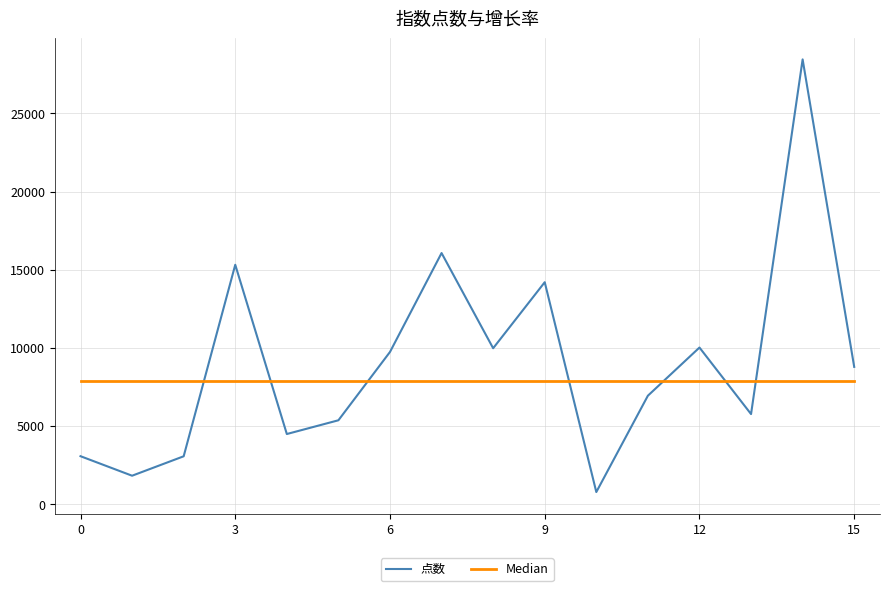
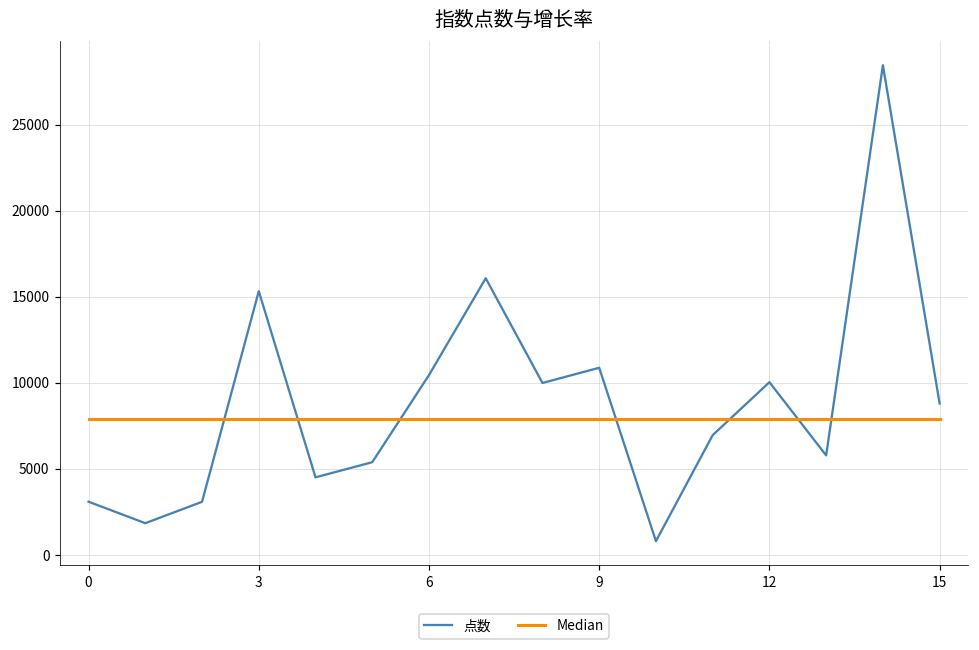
  {
    "点数": {
      "0": 3100,
      "3": 15300,
-     "6": 9700,
-     "9": 14200,
+     "6": 10400,
+     "9": 10900,
      "12": 10000,
      "15": 8800
    },
    "Median": {
      "0": 7900,
      "3": 7900,
      "6": 7900,
      "9": 7900,
      "12": 7900,
      "15": 7900
    }
  }
